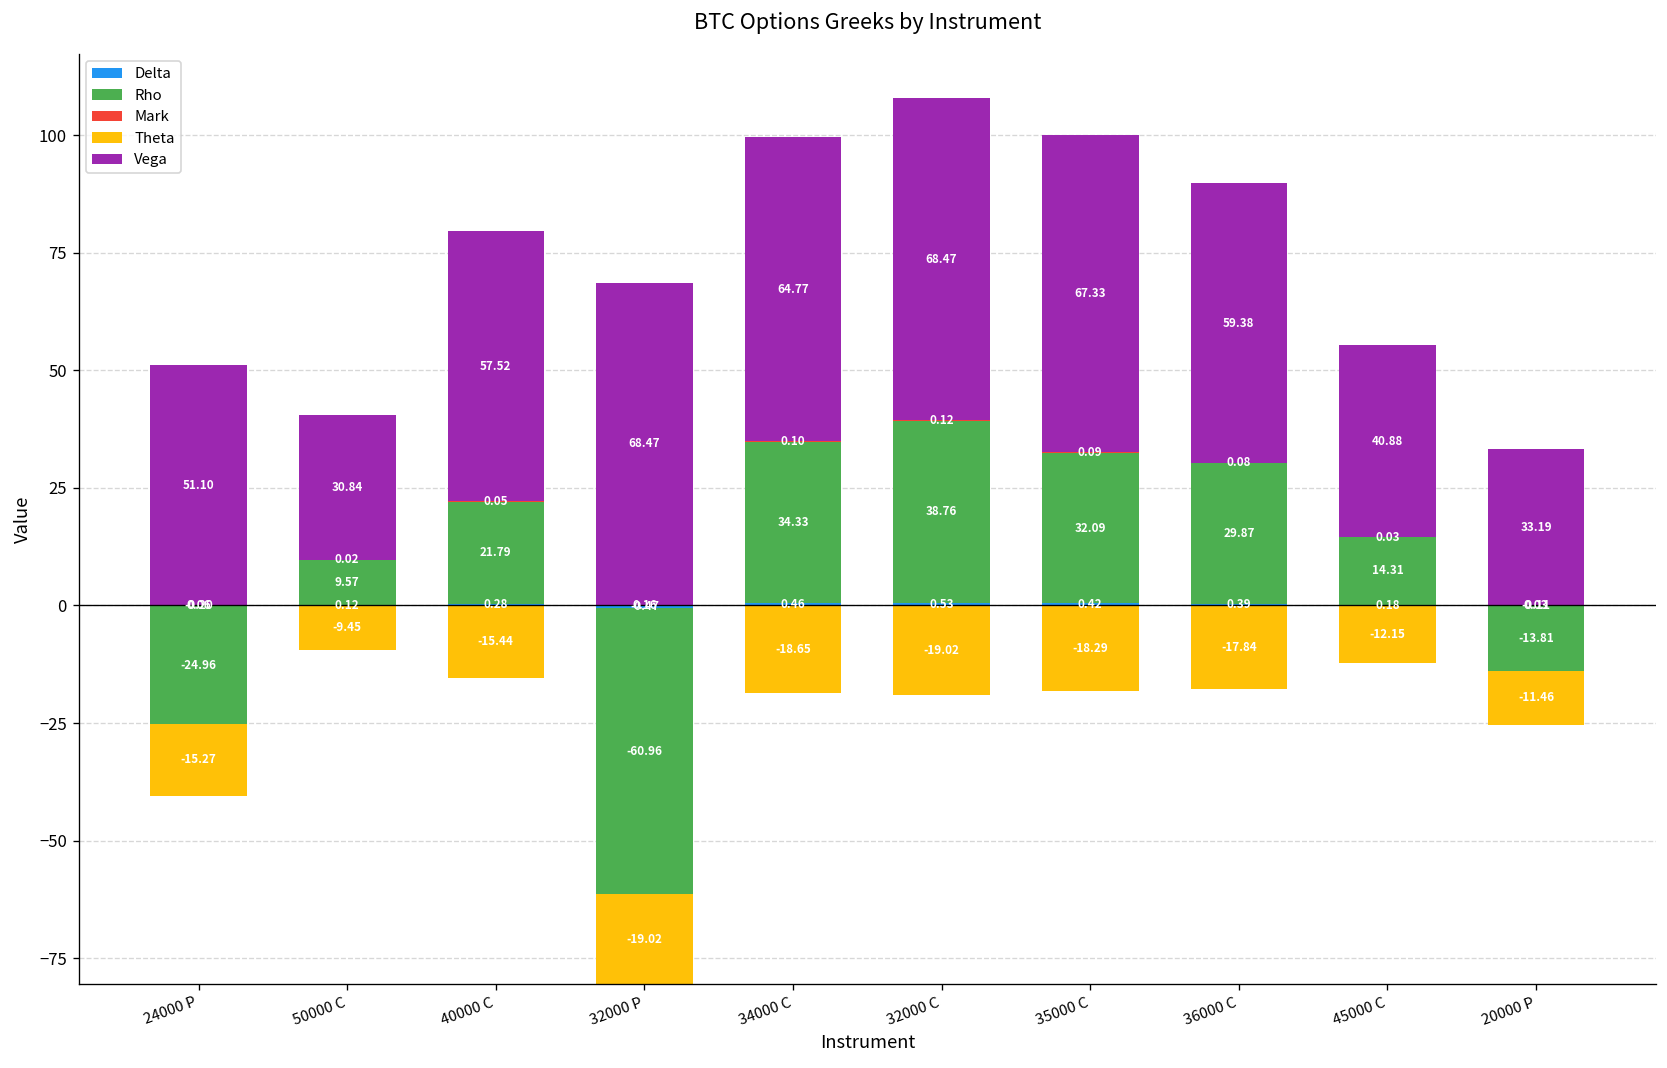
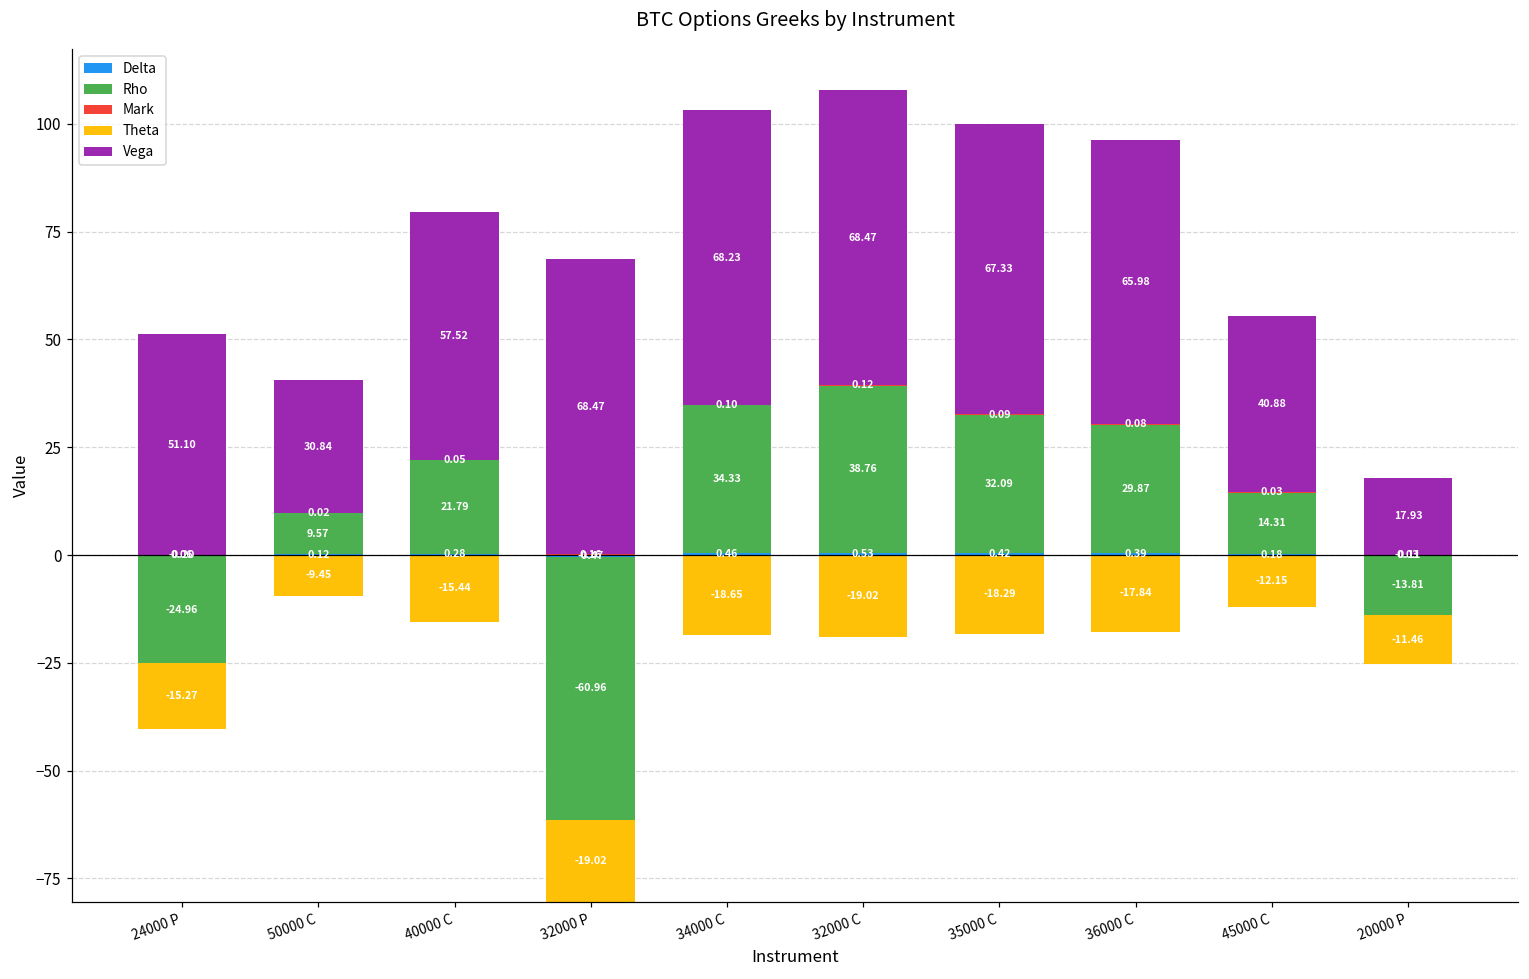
  {
    "Vega": {
      "24000 P": 51.10,
      "50000 C": 30.84,
      "40000 C": 57.52,
      "32000 P": 68.47,
-     "34000 C": 64.77,
+     "34000 C": 68.23,
      "32000 C": 68.47,
      "35000 C": 67.33,
-     "36000 C": 59.38,
+     "36000 C": 65.98,
      "45000 C": 40.88,
-     "20000 P": 33.19
+     "20000 P": 17.93
    }
  }
